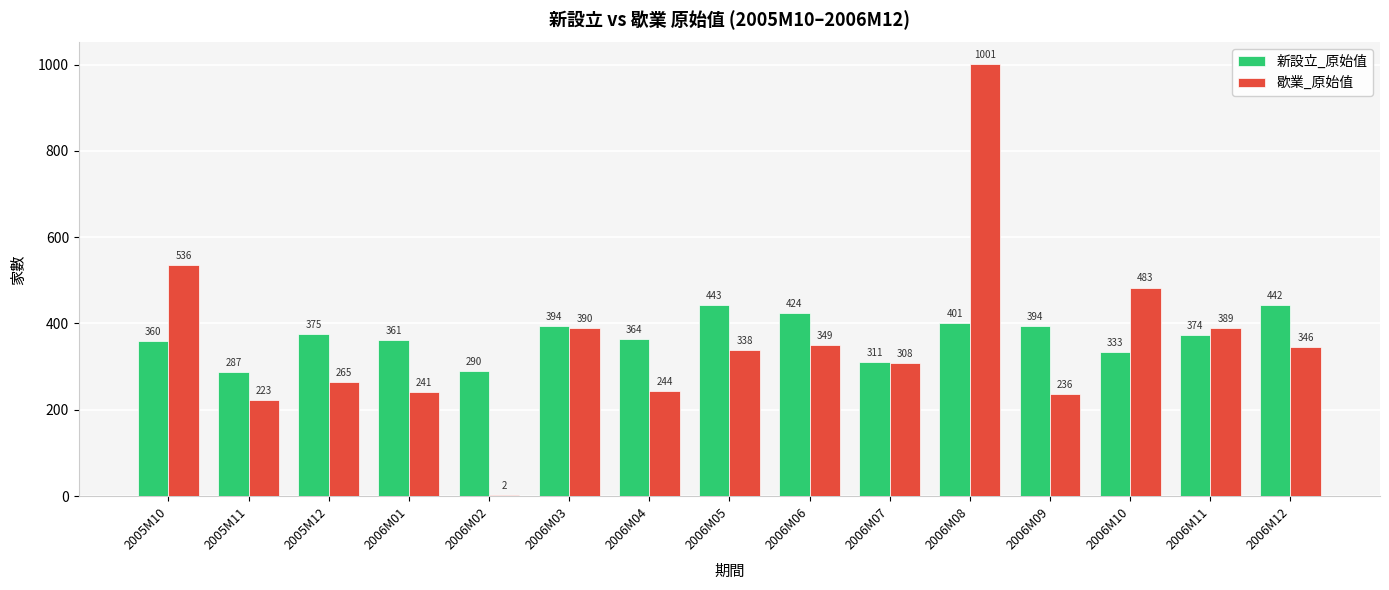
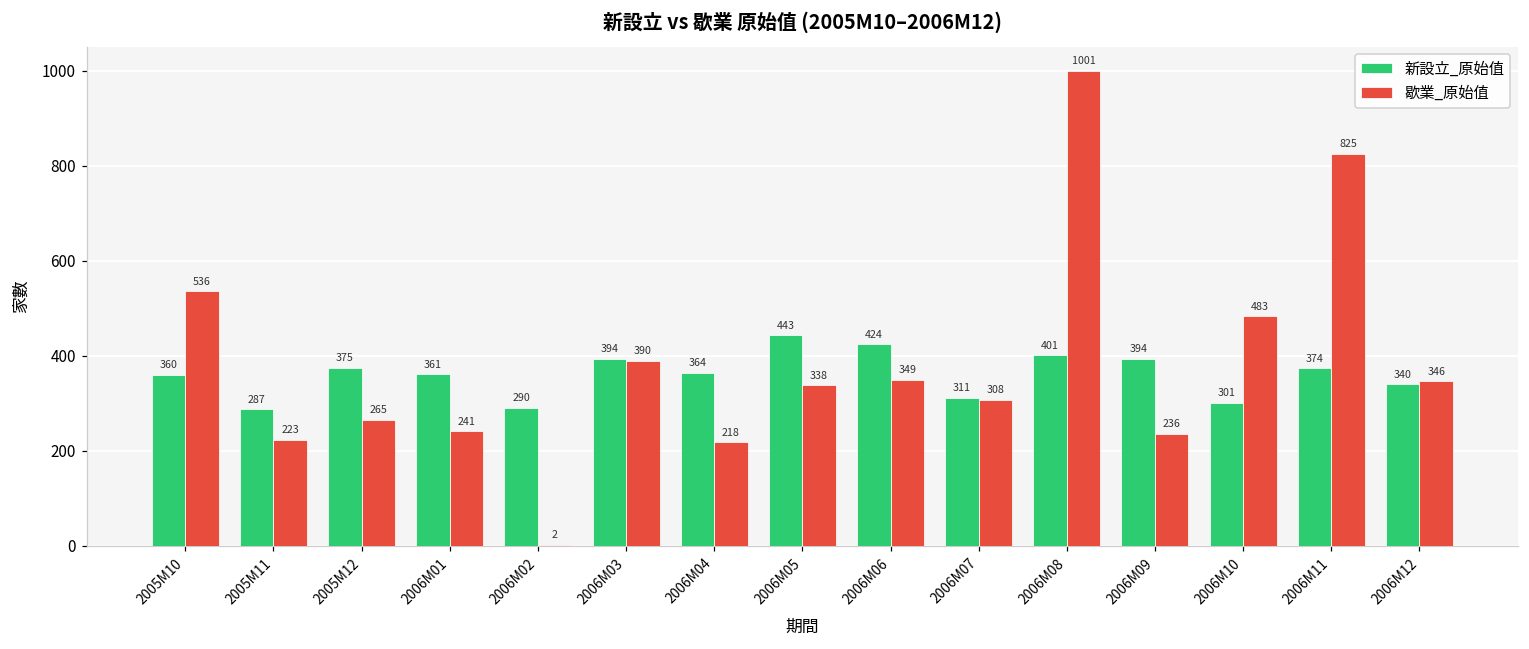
  {
    "新設立_原始值": {
      "2005M10": 360,
      "2005M11": 287,
      "2005M12": 375,
      "2006M01": 361,
      "2006M02": 290,
      "2006M03": 394,
      "2006M04": 364,
      "2006M05": 443,
      "2006M06": 424,
      "2006M07": 311,
      "2006M08": 401,
      "2006M09": 394,
-     "2006M10": 333,
+     "2006M10": 301,
      "2006M11": 374,
-     "2006M12": 442
+     "2006M12": 340
    },
    "歇業_原始值": {
      "2005M10": 536,
      "2005M11": 223,
      "2005M12": 265,
      "2006M01": 241,
      "2006M02": 2,
      "2006M03": 390,
-     "2006M04": 244,
+     "2006M04": 218,
      "2006M05": 338,
      "2006M06": 349,
      "2006M07": 308,
      "2006M08": 1001,
      "2006M09": 236,
      "2006M10": 483,
-     "2006M11": 389,
+     "2006M11": 825,
      "2006M12": 346
    }
  }
